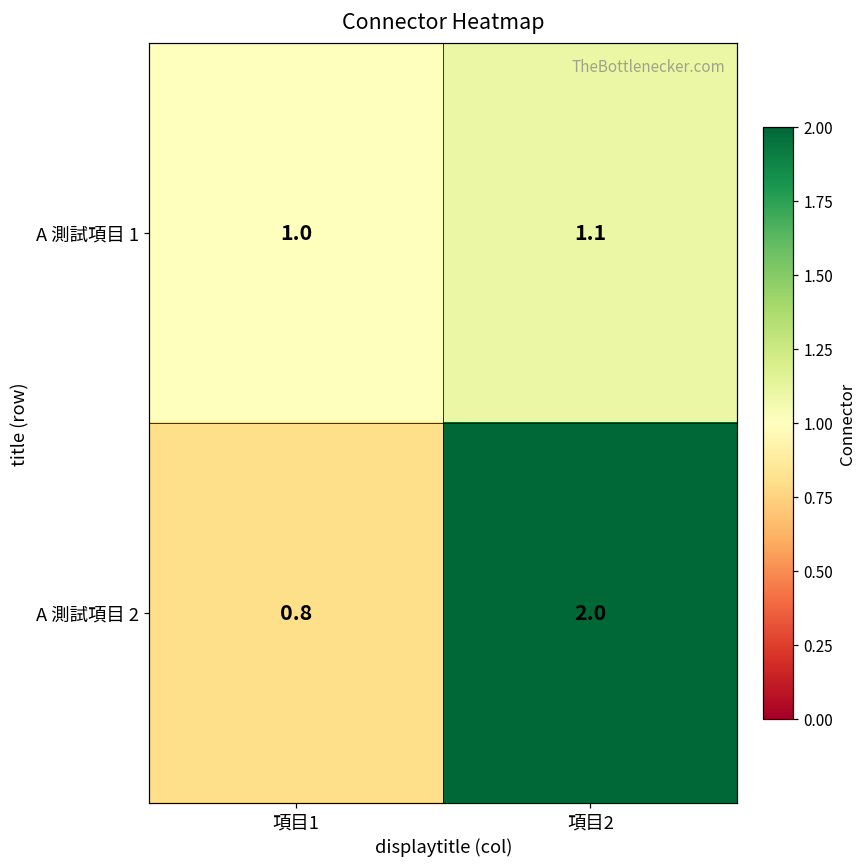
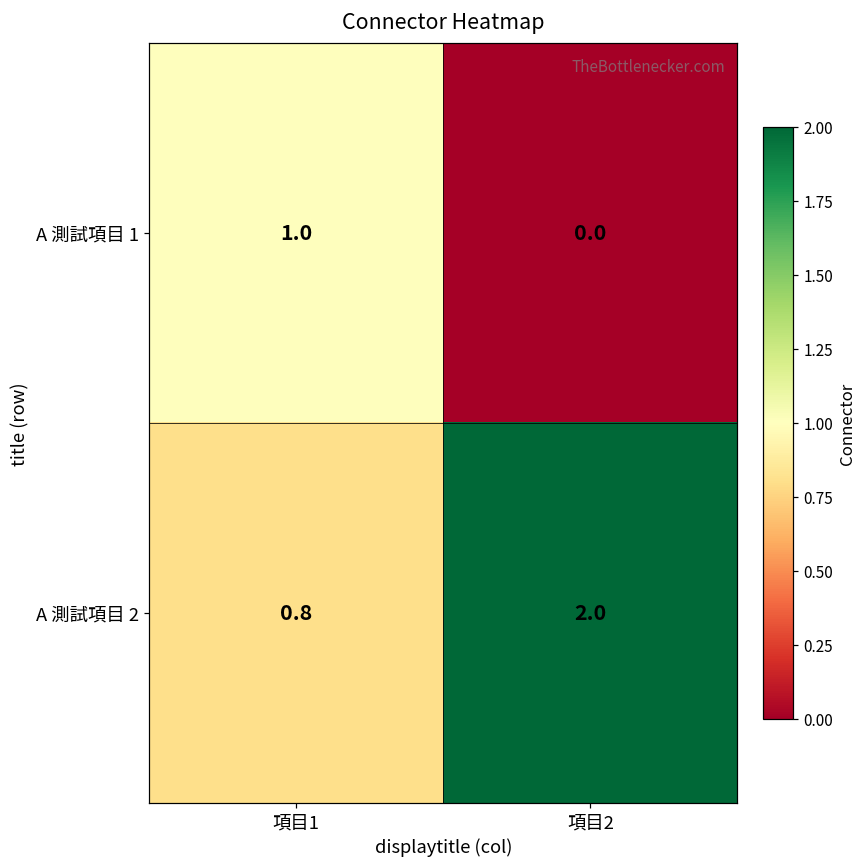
  {
    "A 測試項目 1": {
      "項目1": 1.0,
-     "項目2": 1.1
+     "項目2": 0.0
    },
    "A 測試項目 2": {
      "項目1": 0.8,
      "項目2": 2.0
    }
  }
